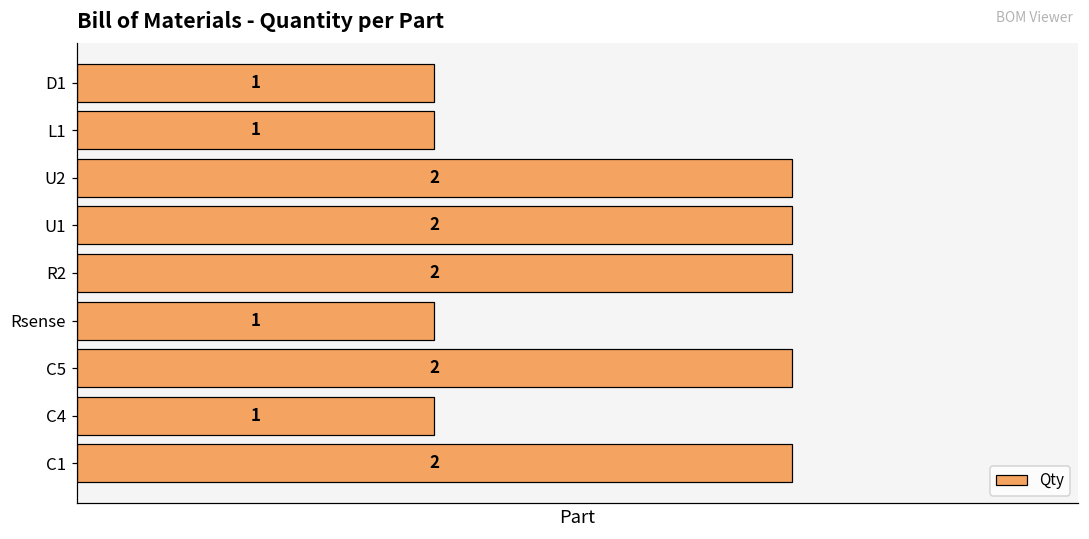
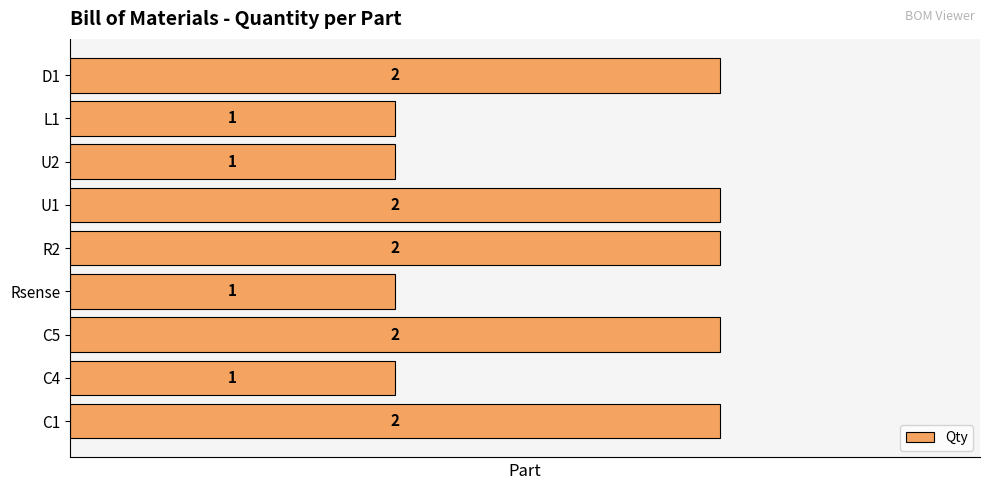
  {
-   "D1": 1,
+   "D1": 2,
    "L1": 1,
-   "U2": 2,
+   "U2": 1,
    "U1": 2,
    "R2": 2,
    "Rsense": 1,
    "C5": 2,
    "C4": 1,
    "C1": 2
  }
